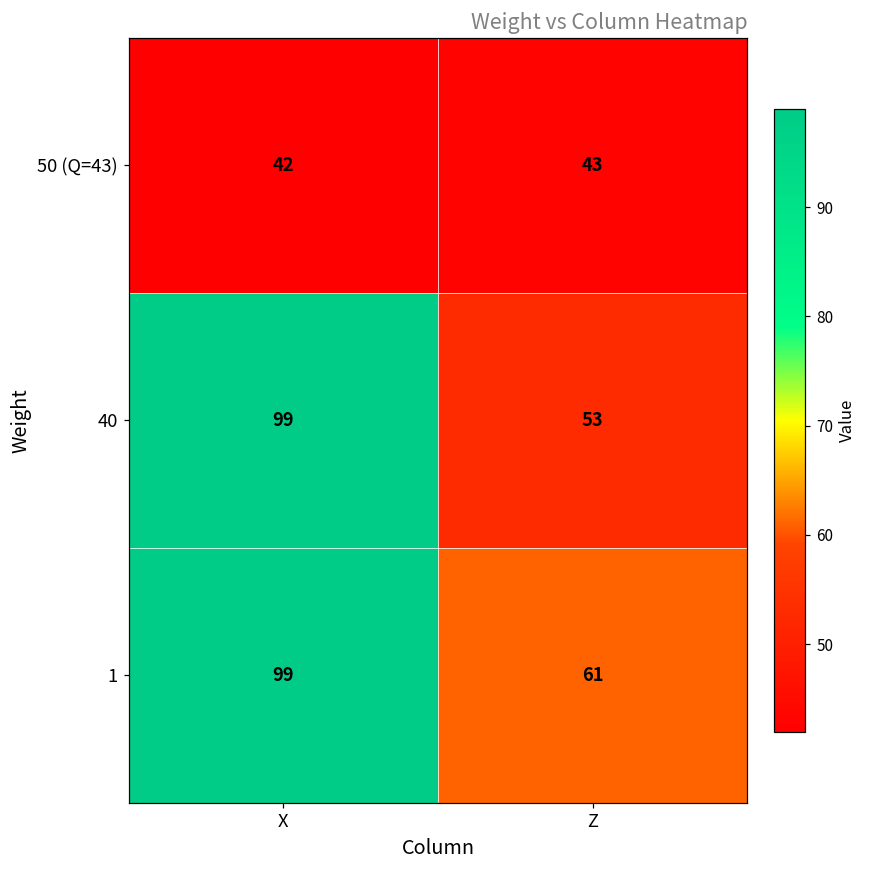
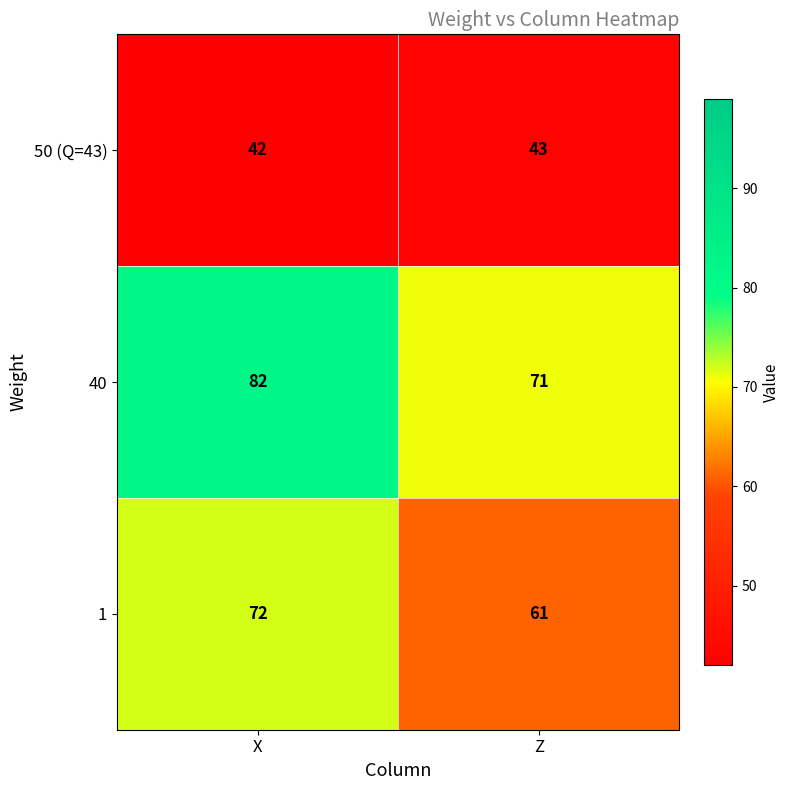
  {
    "50 (Q=43)": {
      "X": 42,
      "Z": 43
    },
    "40": {
-     "X": 99,
-     "Z": 53
+     "X": 82,
+     "Z": 71
    },
    "1": {
-     "X": 99,
+     "X": 72,
      "Z": 61
    }
  }
